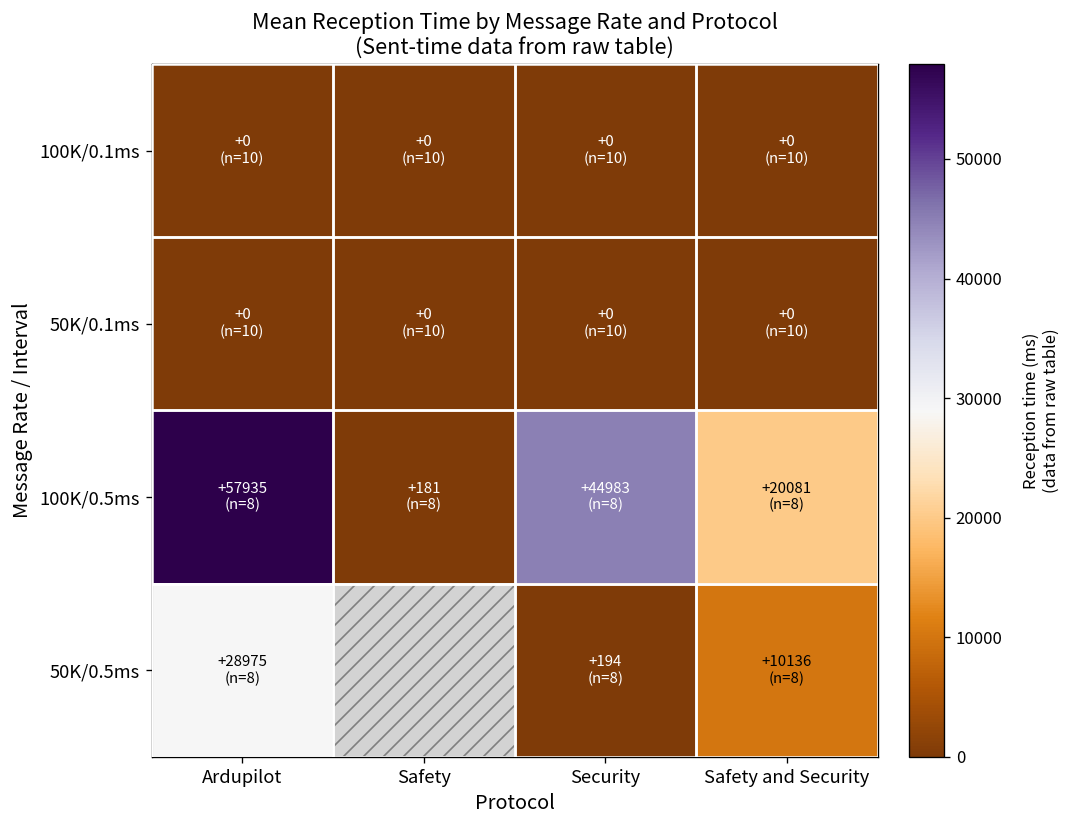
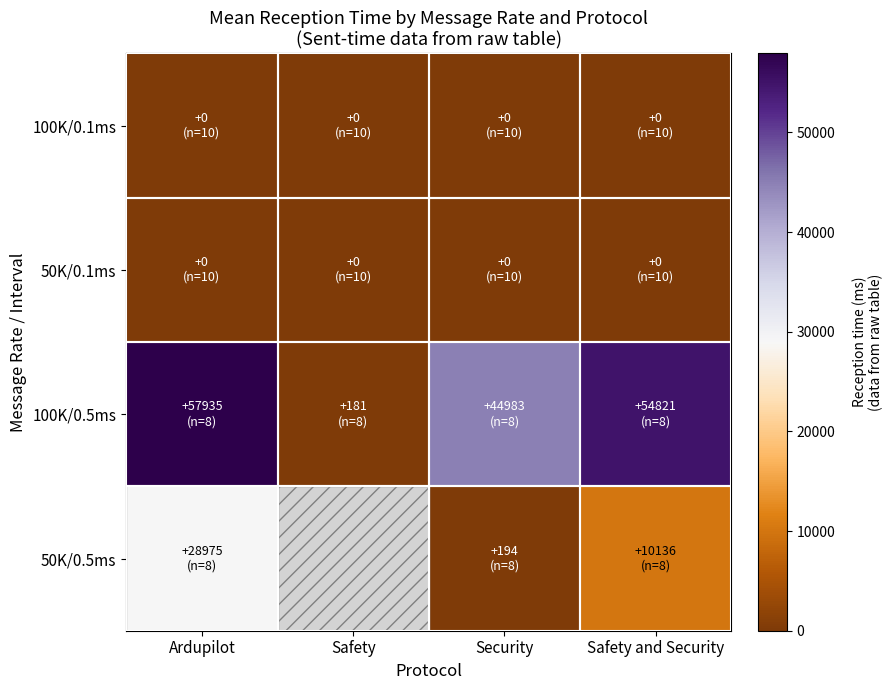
  {
    "100K/0.5ms": {
-     "Safety and Security": "+20081"
+     "Safety and Security": "+54821"
    }
  }
